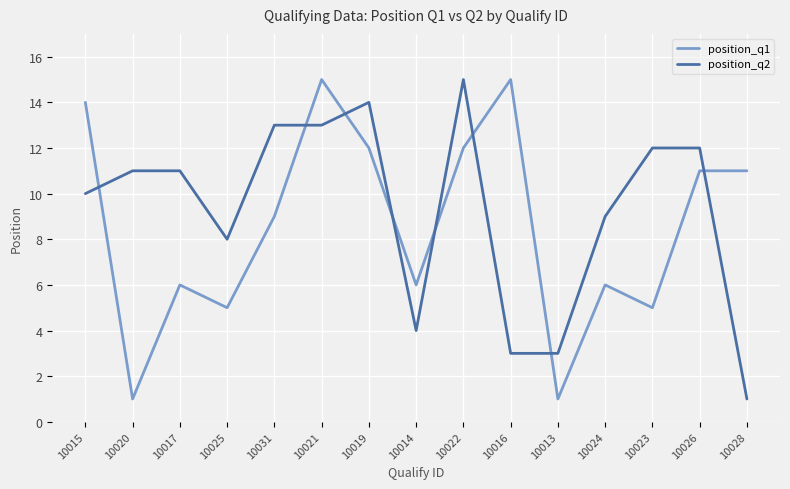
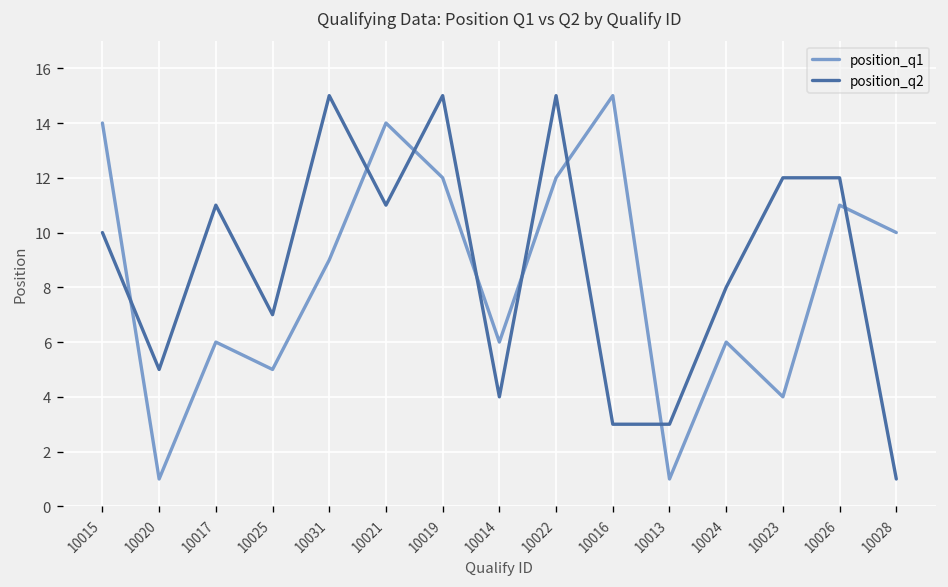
  {
    "position_q1": {
      "10015": 14,
      "10020": 1,
      "10017": 6,
      "10025": 5,
      "10031": 9,
-     "10021": 15,
+     "10021": 14,
      "10019": 12,
      "10014": 6,
      "10022": 12,
      "10016": 15,
      "10013": 1,
      "10024": 6,
-     "10023": 5,
+     "10023": 4,
      "10026": 11,
-     "10028": 11
+     "10028": 10
    },
    "position_q2": {
      "10015": 10,
-     "10020": 11,
+     "10020": 5,
      "10017": 11,
-     "10025": 8,
-     "10031": 13,
-     "10021": 13,
-     "10019": 14,
+     "10025": 7,
+     "10031": 15,
+     "10021": 11,
+     "10019": 15,
      "10014": 4,
      "10022": 15,
      "10016": 3,
      "10013": 3,
-     "10024": 9,
+     "10024": 8,
      "10023": 12,
      "10026": 12,
      "10028": 1
    }
  }
